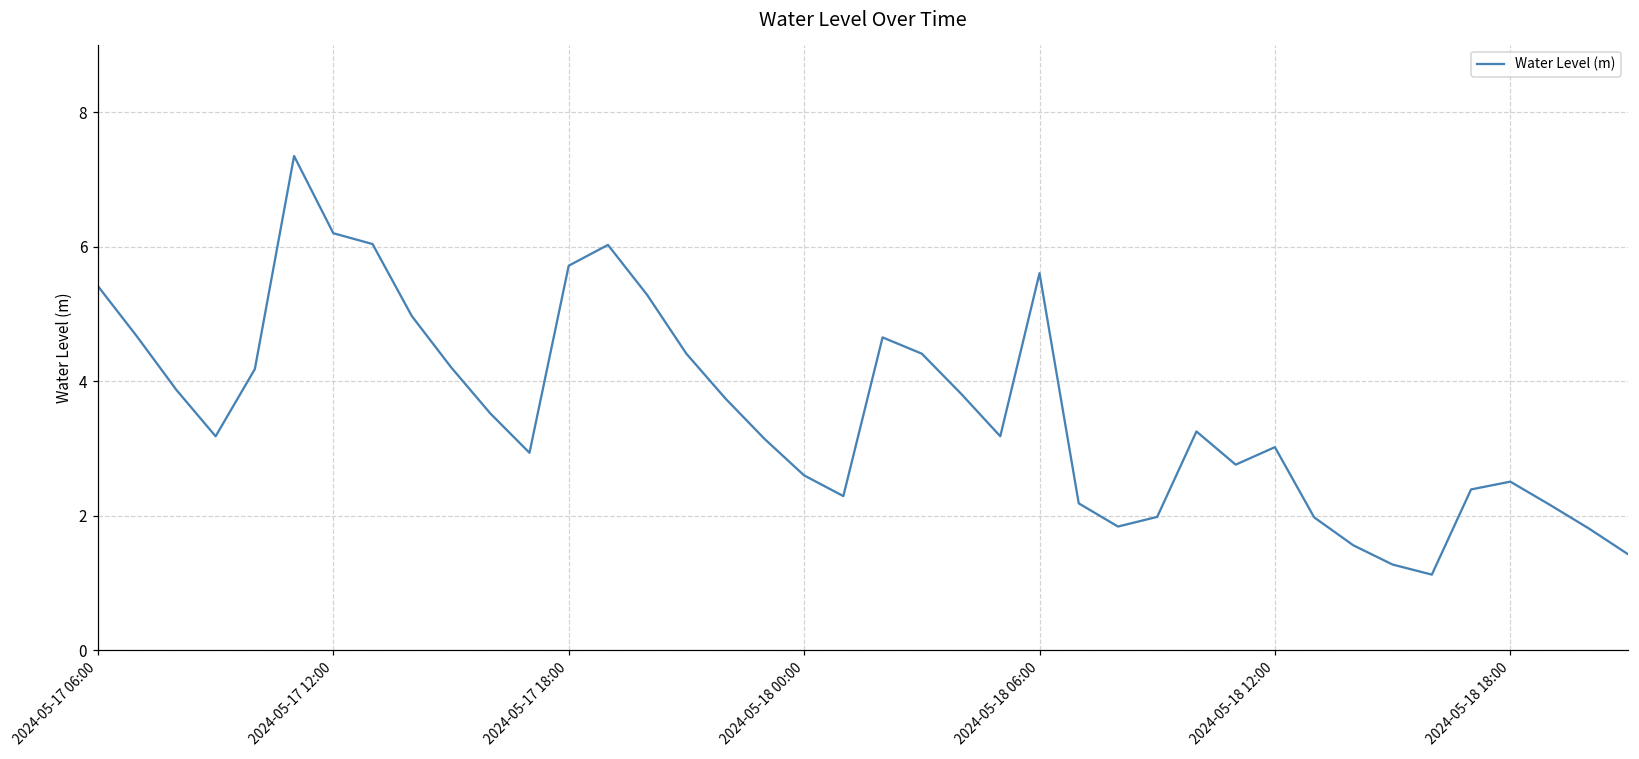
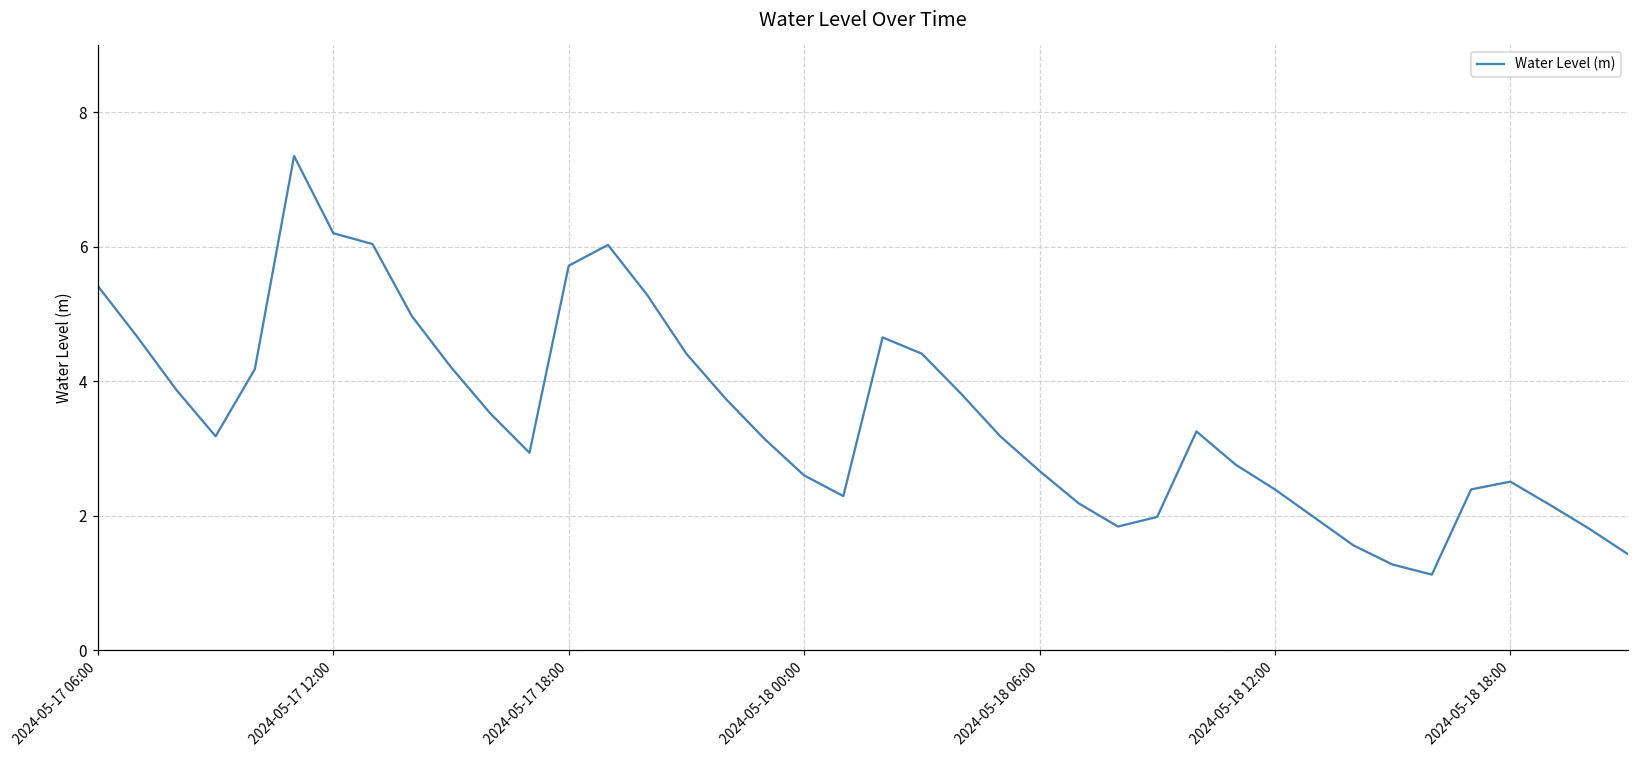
  {
    "2024-05-17 06:00": 5.4,
    "2024-05-17 12:00": 6.2,
    "2024-05-17 18:00": 5.7,
    "2024-05-18 00:00": 2.6,
-   "2024-05-18 06:00": 5.6,
-   "2024-05-18 12:00": 3.0,
+   "2024-05-18 06:00": 2.7,
+   "2024-05-18 12:00": 2.4,
    "2024-05-18 18:00": 2.5
  }
